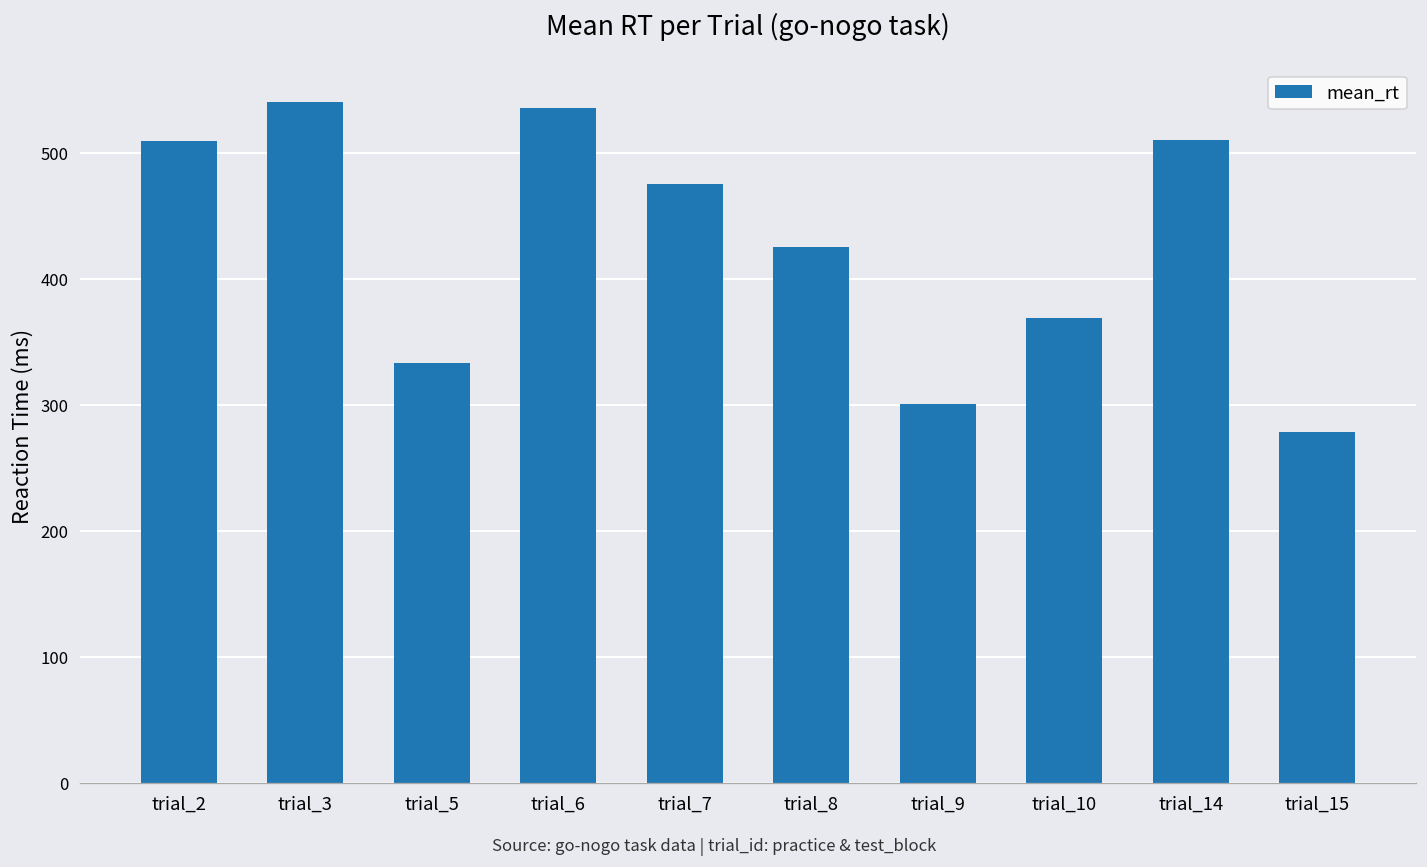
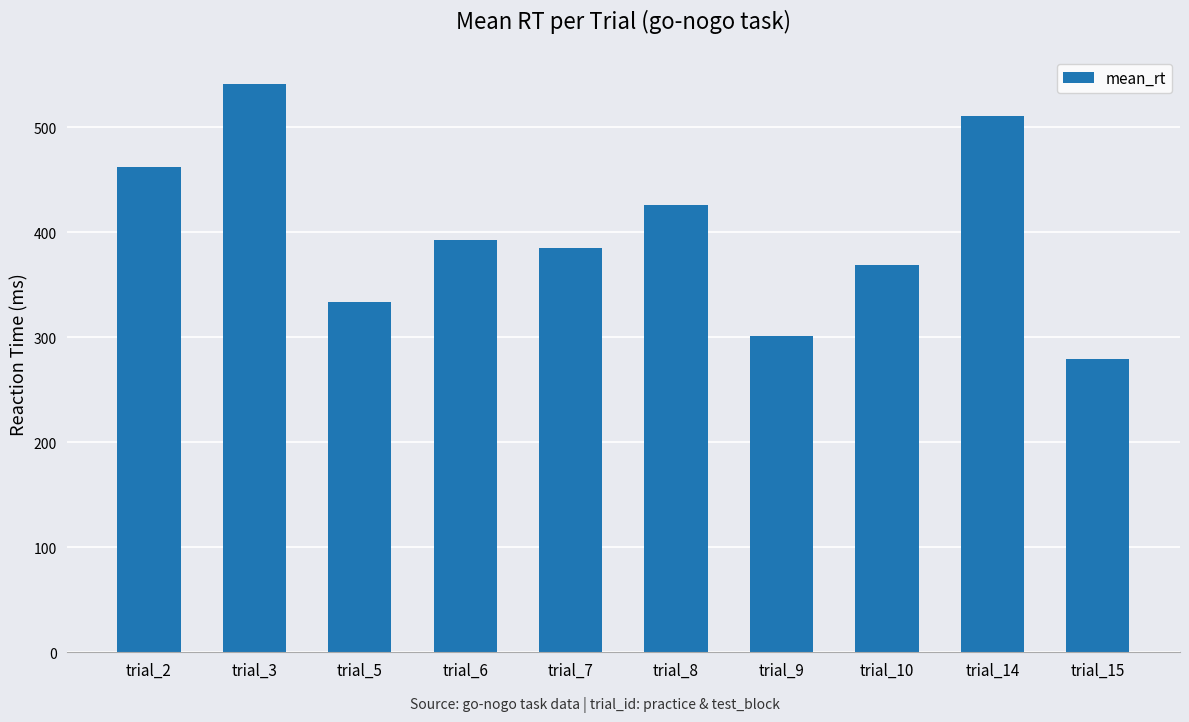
  {
-   "trial_2": 510,
+   "trial_2": 462,
    "trial_3": 541,
    "trial_5": 334,
-   "trial_6": 536,
-   "trial_7": 476,
+   "trial_6": 393,
+   "trial_7": 385,
    "trial_8": 426,
    "trial_9": 301,
    "trial_10": 369,
    "trial_14": 511,
    "trial_15": 279
  }
